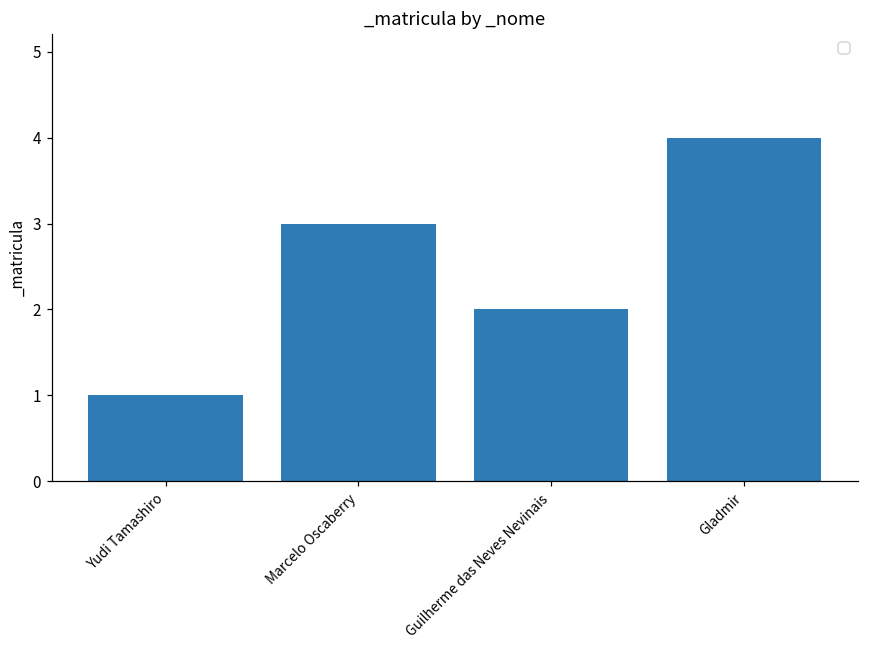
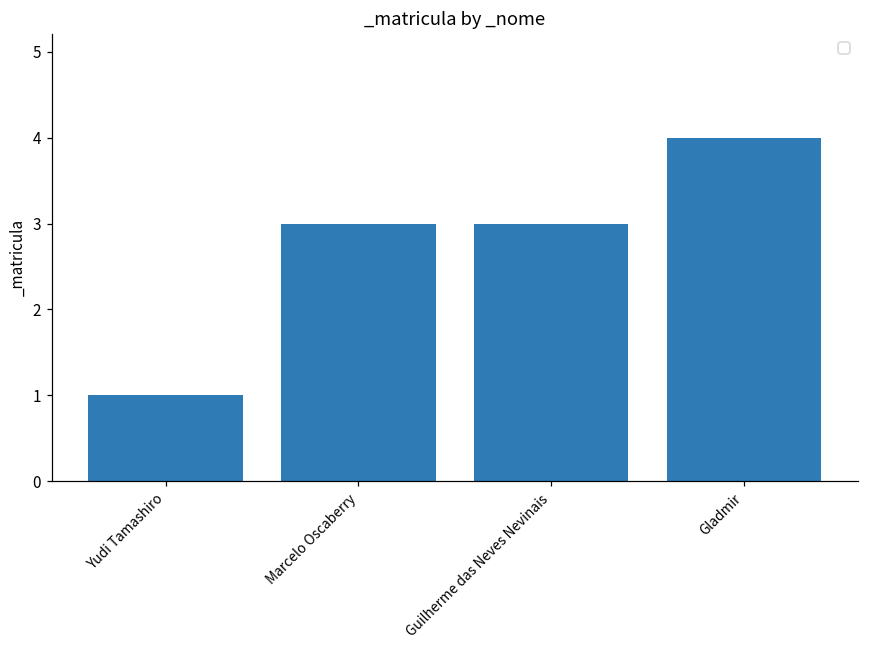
  {
    "Yudi Tamashiro": 1,
    "Marcelo Oscaberry": 3,
-   "Guilherme das Neves Nevinais": 2,
+   "Guilherme das Neves Nevinais": 3,
    "Gladmir": 4
  }
